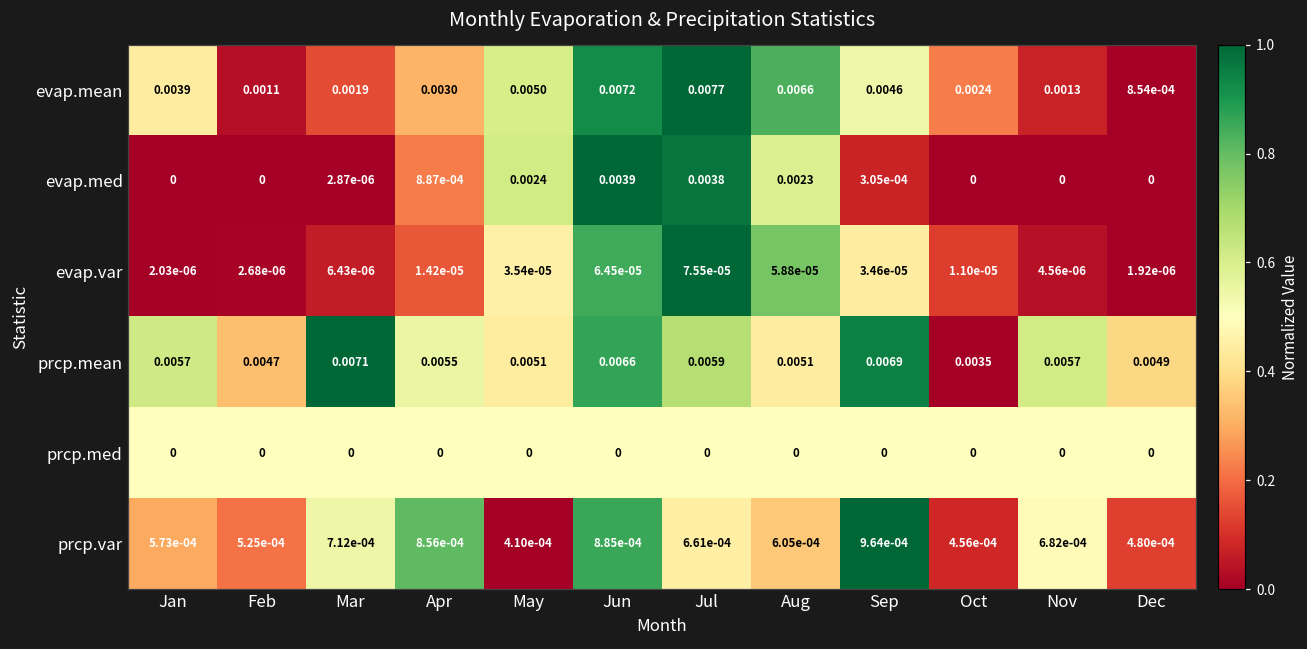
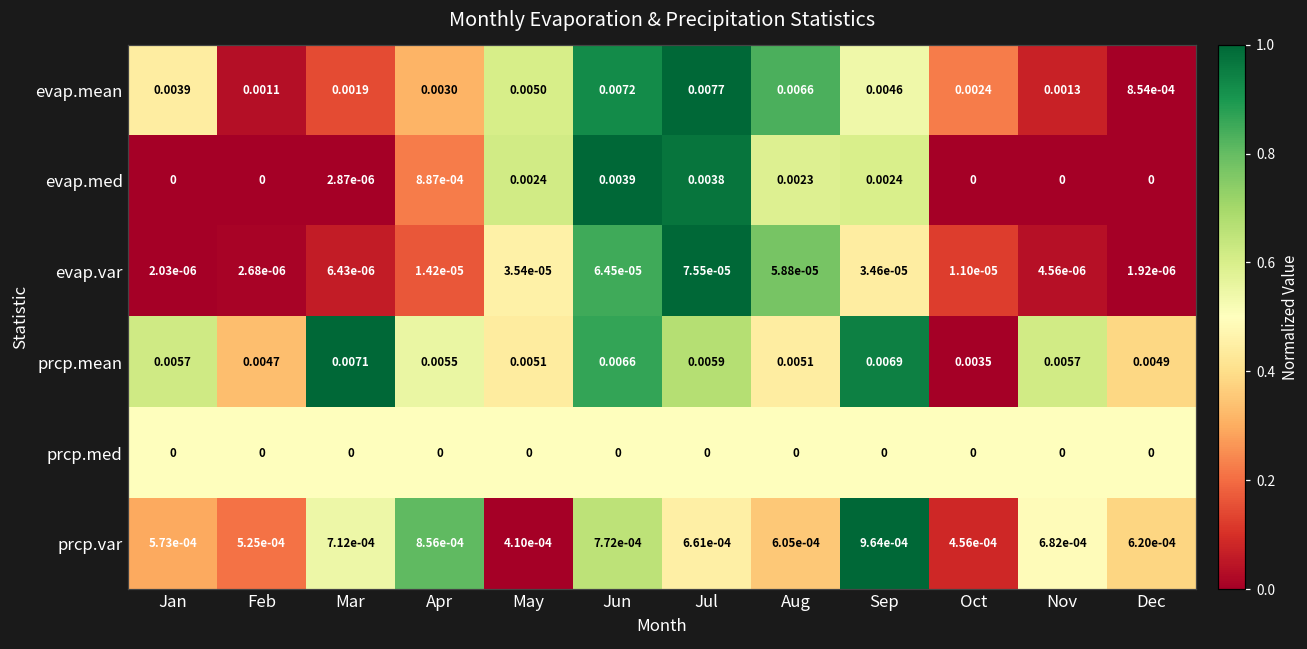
  {
    "evap.mean": {
      "Jan": "0.0039",
      "Feb": "0.0011",
      "Mar": "0.0019",
      "Apr": "0.0030",
      "May": "0.0050",
      "Jun": "0.0072",
      "Jul": "0.0077",
      "Aug": "0.0066",
      "Sep": "0.0046",
      "Oct": "0.0024",
      "Nov": "0.0013",
      "Dec": "8.54e-04"
    },
    "evap.med": {
      "Jan": "0",
      "Feb": "0",
      "Mar": "2.87e-06",
      "Apr": "8.87e-04",
      "May": "0.0024",
      "Jun": "0.0039",
      "Jul": "0.0038",
      "Aug": "0.0023",
-     "Sep": "3.05e-04",
+     "Sep": "0.0024",
      "Oct": "0",
      "Nov": "0",
      "Dec": "0"
    },
    "evap.var": {
      "Jan": "2.03e-06",
      "Feb": "2.68e-06",
      "Mar": "6.43e-06",
      "Apr": "1.42e-05",
      "May": "3.54e-05",
      "Jun": "6.45e-05",
      "Jul": "7.55e-05",
      "Aug": "5.88e-05",
      "Sep": "3.46e-05",
      "Oct": "1.10e-05",
      "Nov": "4.56e-06",
      "Dec": "1.92e-06"
    },
    "prcp.mean": {
      "Jan": "0.0057",
      "Feb": "0.0047",
      "Mar": "0.0071",
      "Apr": "0.0055",
      "May": "0.0051",
      "Jun": "0.0066",
      "Jul": "0.0059",
      "Aug": "0.0051",
      "Sep": "0.0069",
      "Oct": "0.0035",
      "Nov": "0.0057",
      "Dec": "0.0049"
    },
    "prcp.med": {
      "Jan": "0",
      "Feb": "0",
      "Mar": "0",
      "Apr": "0",
      "May": "0",
      "Jun": "0",
      "Jul": "0",
      "Aug": "0",
      "Sep": "0",
      "Oct": "0",
      "Nov": "0",
      "Dec": "0"
    },
    "prcp.var": {
      "Jan": "5.73e-04",
      "Feb": "5.25e-04",
      "Mar": "7.12e-04",
      "Apr": "8.56e-04",
      "May": "4.10e-04",
-     "Jun": "8.85e-04",
+     "Jun": "7.72e-04",
      "Jul": "6.61e-04",
      "Aug": "6.05e-04",
      "Sep": "9.64e-04",
      "Oct": "4.56e-04",
      "Nov": "6.82e-04",
-     "Dec": "4.80e-04"
+     "Dec": "6.20e-04"
    }
  }
